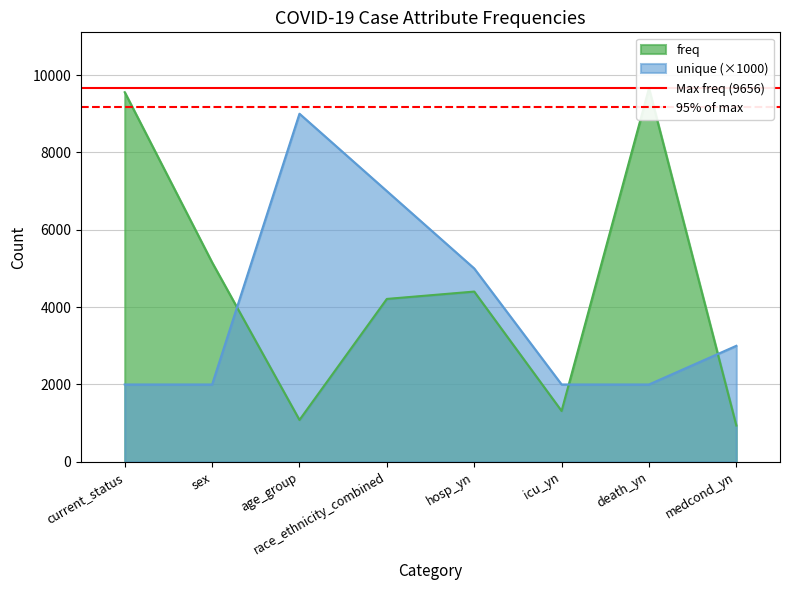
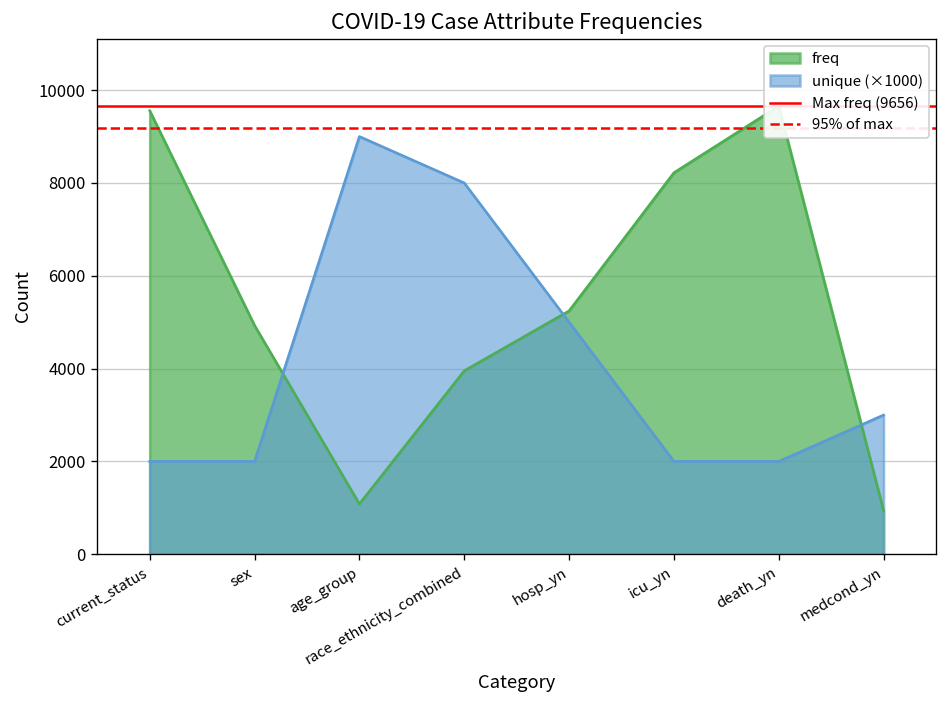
  {
    "freq": {
      "current_status": 9600,
-     "sex": 5200,
+     "sex": 4900,
      "age_group": 1100,
-     "race_ethnicity_combined": 4200,
-     "hosp_yn": 4400,
-     "icu_yn": 1300,
+     "race_ethnicity_combined": 4000,
+     "hosp_yn": 5200,
+     "icu_yn": 8200,
      "medcond_yn": 900
    },
    "unique (×1000)": {
      "current_status": 2000,
      "sex": 2000,
      "age_group": 9000,
-     "race_ethnicity_combined": 7000,
+     "race_ethnicity_combined": 8000,
      "hosp_yn": 5000,
      "icu_yn": 2000,
      "death_yn": 2000,
      "medcond_yn": 3000
    }
  }
